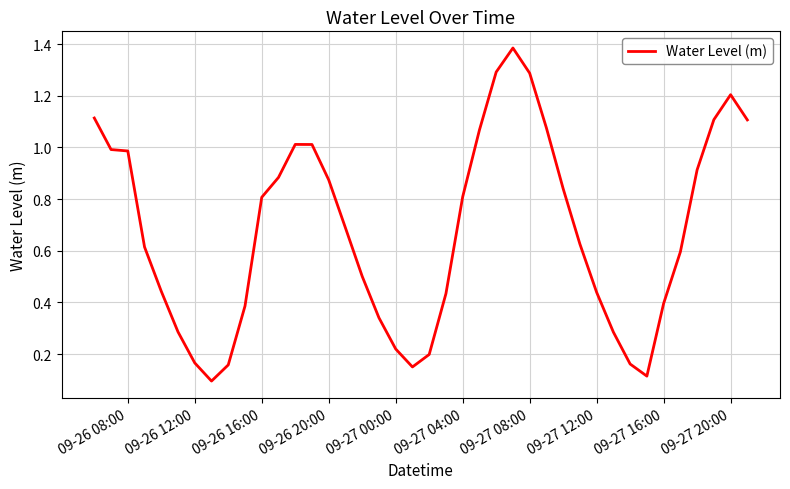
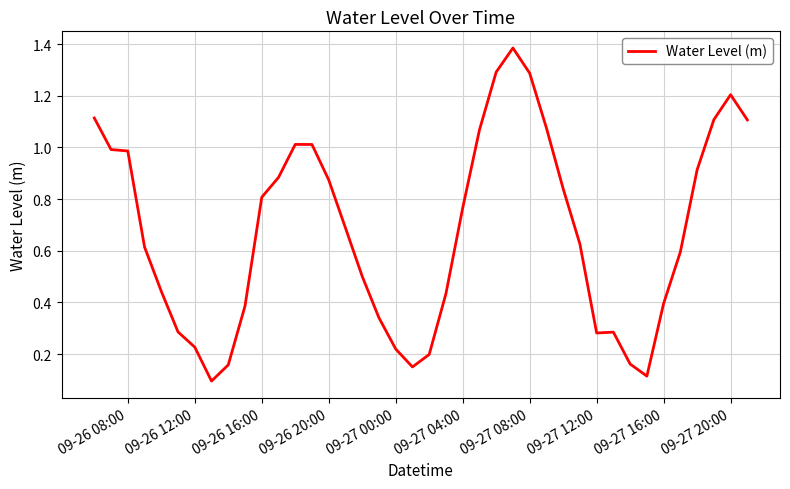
  {
    "09-26 08:00": 0.99,
-   "09-26 12:00": 0.17,
+   "09-26 12:00": 0.23,
    "09-26 16:00": 0.81,
    "09-26 20:00": 0.87,
    "09-27 00:00": 0.22,
-   "09-27 04:00": 0.81,
+   "09-27 04:00": 0.77,
    "09-27 08:00": 1.29,
-   "09-27 12:00": 0.44,
+   "09-27 12:00": 0.28,
    "09-27 16:00": 0.40,
    "09-27 20:00": 1.20
  }
